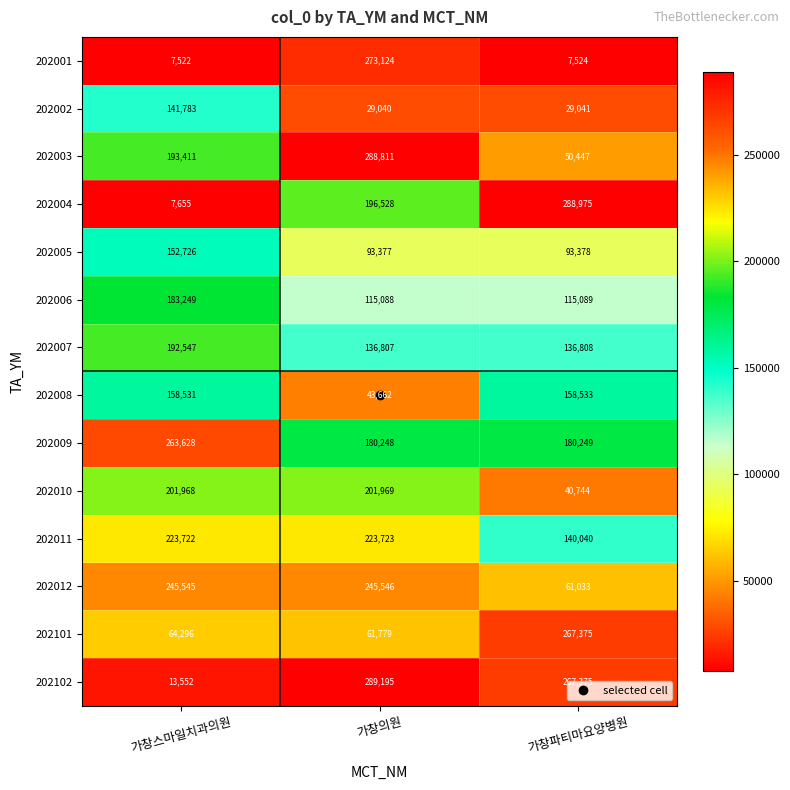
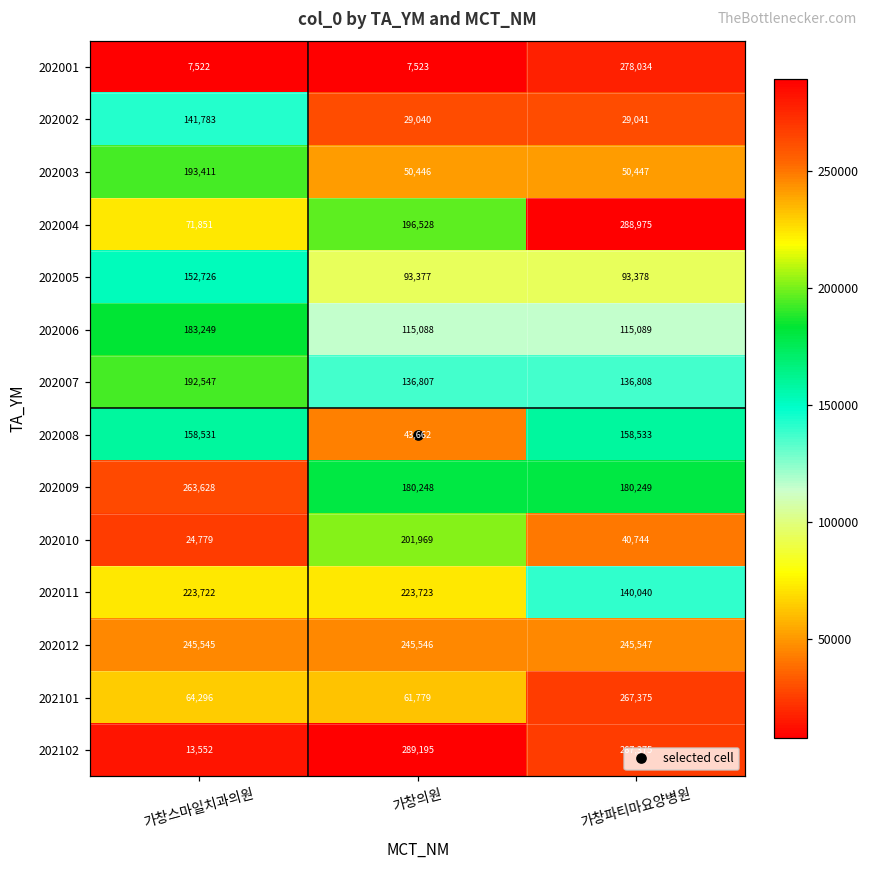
  {
    "202001": {
      "가창스마일치과의원": "7,522",
-     "가창의원": "273,124",
-     "가창파티마요양병원": "7,524"
+     "가창의원": "7,523",
+     "가창파티마요양병원": "278,034"
    },
    "202002": {
      "가창스마일치과의원": "141,783",
      "가창의원": "29,040",
      "가창파티마요양병원": "29,041"
    },
    "202003": {
      "가창스마일치과의원": "193,411",
-     "가창의원": "288,811",
+     "가창의원": "50,446",
      "가창파티마요양병원": "50,447"
    },
    "202004": {
-     "가창스마일치과의원": "7,655",
+     "가창스마일치과의원": "71,851",
      "가창의원": "196,528",
      "가창파티마요양병원": "288,975"
    },
    "202005": {
      "가창스마일치과의원": "152,726",
      "가창의원": "93,377",
      "가창파티마요양병원": "93,378"
    },
    "202006": {
      "가창스마일치과의원": "183,249",
      "가창의원": "115,088",
      "가창파티마요양병원": "115,089"
    },
    "202007": {
      "가창스마일치과의원": "192,547",
      "가창의원": "136,807",
      "가창파티마요양병원": "136,808"
    },
    "202008": {
      "가창스마일치과의원": "158,531",
      "가창파티마요양병원": "158,533"
    },
    "202009": {
      "가창스마일치과의원": "263,628",
      "가창의원": "180,248",
      "가창파티마요양병원": "180,249"
    },
    "202010": {
-     "가창스마일치과의원": "201,968",
+     "가창스마일치과의원": "24,779",
      "가창의원": "201,969",
      "가창파티마요양병원": "40,744"
    },
    "202011": {
      "가창스마일치과의원": "223,722",
      "가창의원": "223,723",
      "가창파티마요양병원": "140,040"
    },
    "202012": {
      "가창스마일치과의원": "245,545",
      "가창의원": "245,546",
-     "가창파티마요양병원": "61,033"
+     "가창파티마요양병원": "245,547"
    },
    "202101": {
      "가창스마일치과의원": "64,296",
      "가창의원": "61,779",
      "가창파티마요양병원": "267,375"
    },
    "202102": {
      "가창스마일치과의원": "13,552",
      "가창의원": "289,195"
    }
  }
